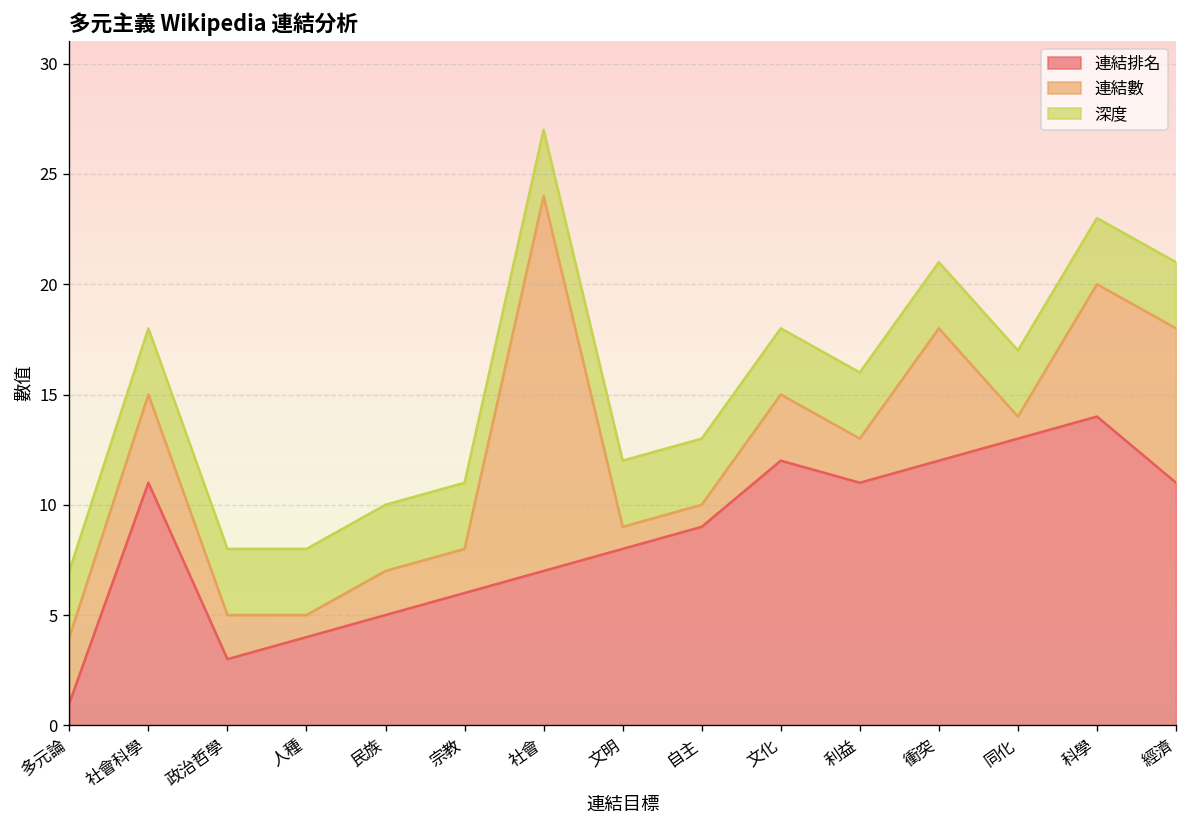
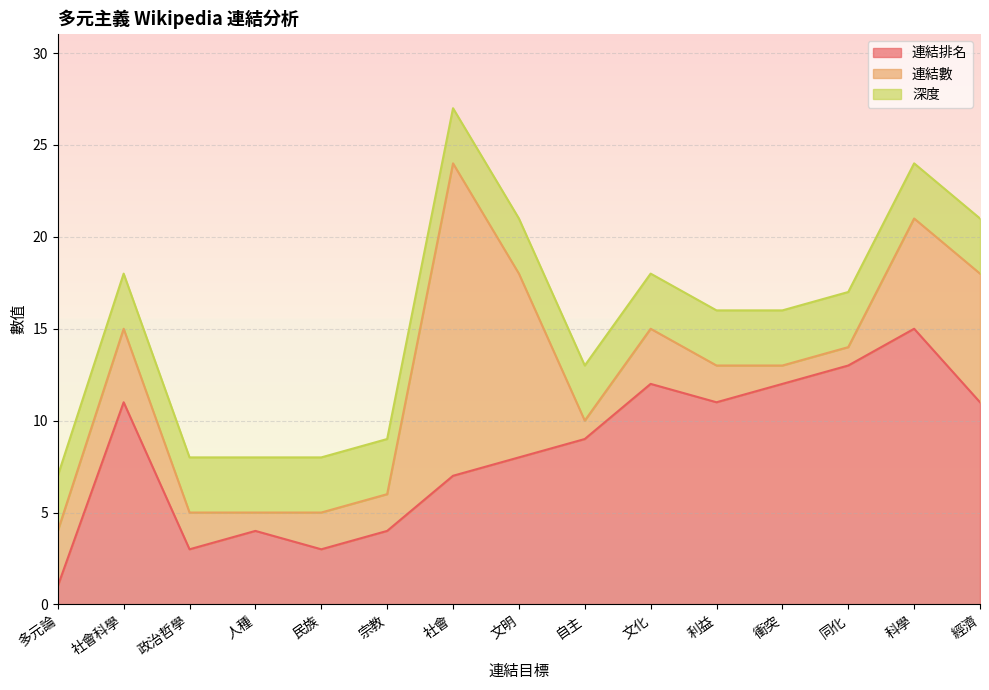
  {
    "連結排名": {
      "多元論": 1,
      "社會科學": 11,
      "政治哲學": 3,
      "人種": 4,
-     "民族": 5,
-     "宗教": 6,
+     "民族": 3,
+     "宗教": 4,
      "社會": 7,
      "文明": 8,
      "自主": 9,
      "文化": 12,
      "利益": 11,
      "衝突": 12,
      "同化": 13,
-     "科學": 14,
+     "科學": 15,
      "經濟": 11
    },
    "連結數": {
      "多元論": 3,
      "社會科學": 4,
      "政治哲學": 2,
      "人種": 1,
      "民族": 2,
      "宗教": 2,
      "社會": 17,
-     "文明": 1,
+     "文明": 10,
      "自主": 1,
      "文化": 3,
      "利益": 2,
-     "衝突": 6,
+     "衝突": 1,
      "同化": 1,
      "科學": 6,
      "經濟": 7
    },
    "深度": {
      "多元論": 3,
      "社會科學": 3,
      "政治哲學": 3,
      "人種": 3,
      "民族": 3,
      "宗教": 3,
      "社會": 3,
      "文明": 3,
      "自主": 3,
      "文化": 3,
      "利益": 3,
      "衝突": 3,
      "同化": 3,
      "科學": 3,
      "經濟": 3
    }
  }
